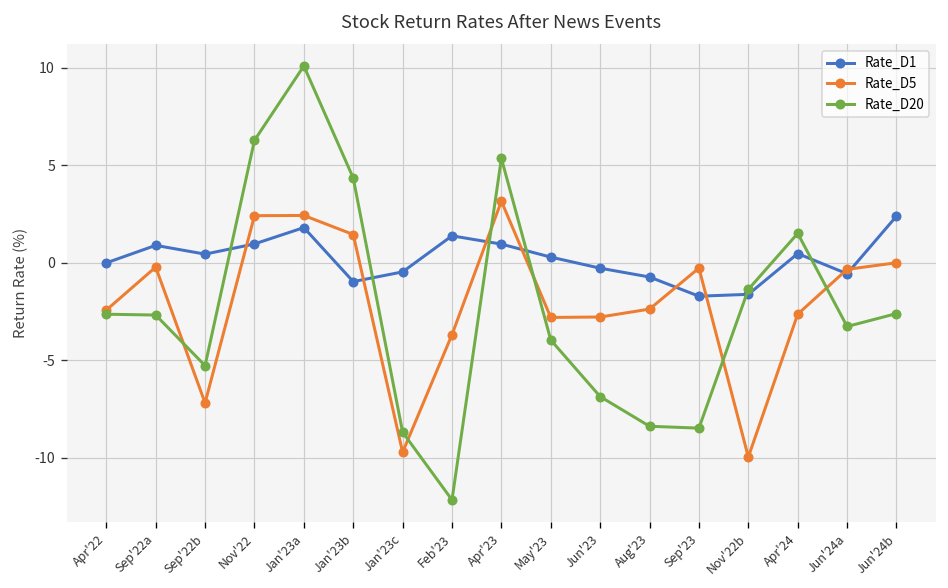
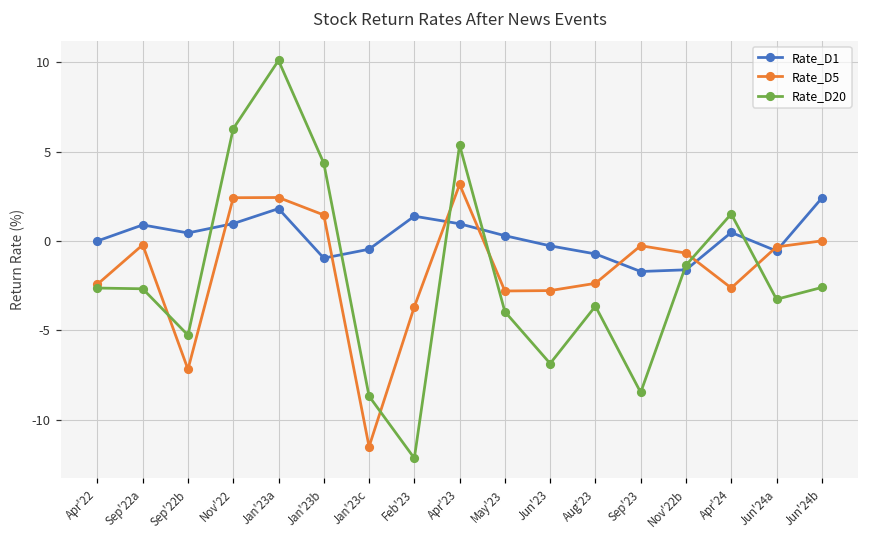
  {
    "Rate_D1": {
      "Apr'22": 0.0,
      "Sep'22a": 0.9,
      "Sep'22b": 0.4,
      "Nov'22": 1.0,
      "Jan'23a": 1.8,
      "Jan'23b": -1.0,
      "Jan'23c": -0.5,
      "Feb'23": 1.4,
      "Apr'23": 1.0,
      "May'23": 0.3,
      "Jun'23": -0.3,
      "Aug'23": -0.7,
      "Sep'23": -1.7,
      "Nov'22b": -1.6,
      "Apr'24": 0.5,
      "Jun'24a": -0.6,
      "Jun'24b": 2.4
    },
    "Rate_D5": {
      "Apr'22": -2.4,
      "Sep'22a": -0.2,
      "Sep'22b": -7.2,
      "Nov'22": 2.4,
      "Jan'23a": 2.4,
      "Jan'23b": 1.4,
-     "Jan'23c": -9.7,
+     "Jan'23c": -11.5,
      "Feb'23": -3.7,
      "Apr'23": 3.2,
      "May'23": -2.8,
      "Jun'23": -2.8,
      "Aug'23": -2.4,
      "Sep'23": -0.3,
-     "Nov'22b": -10.0,
+     "Nov'22b": -0.7,
      "Apr'24": -2.6,
      "Jun'24a": -0.3,
      "Jun'24b": 0.0
    },
    "Rate_D20": {
      "Apr'22": -2.6,
      "Sep'22a": -2.7,
      "Sep'22b": -5.3,
      "Nov'22": 6.3,
      "Jan'23a": 10.1,
      "Jan'23b": 4.3,
      "Jan'23c": -8.7,
      "Feb'23": -12.2,
      "Apr'23": 5.4,
      "May'23": -4.0,
      "Jun'23": -6.9,
-     "Aug'23": -8.4,
+     "Aug'23": -3.7,
      "Sep'23": -8.5,
      "Nov'22b": -1.4,
      "Apr'24": 1.5,
      "Jun'24a": -3.3,
      "Jun'24b": -2.6
    }
  }
